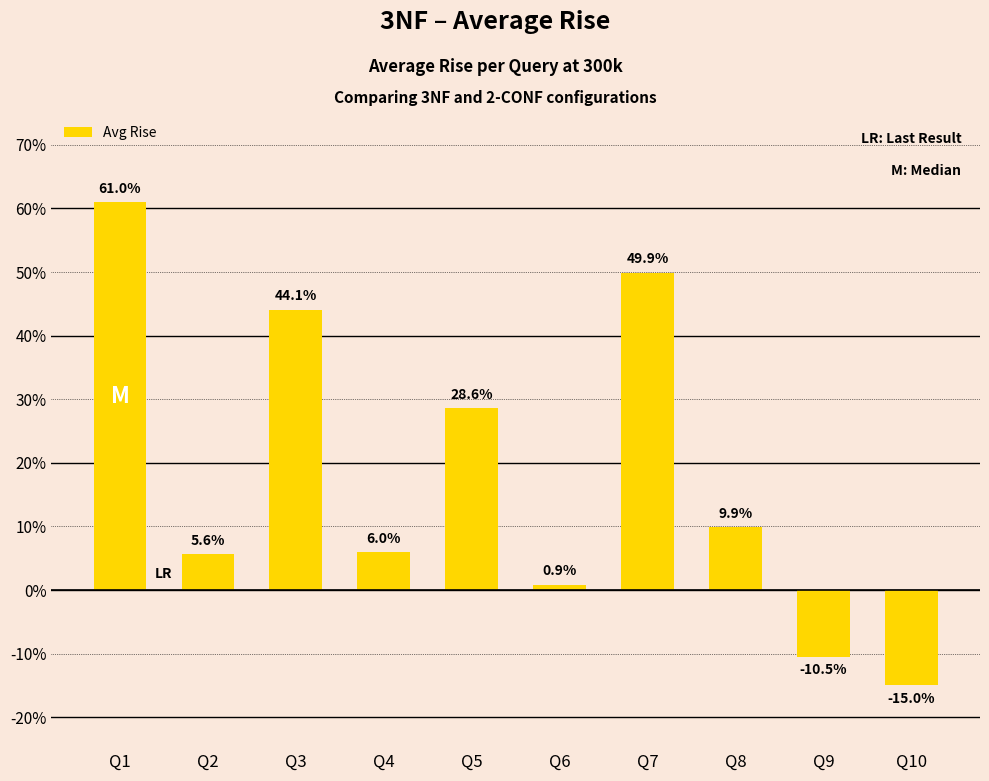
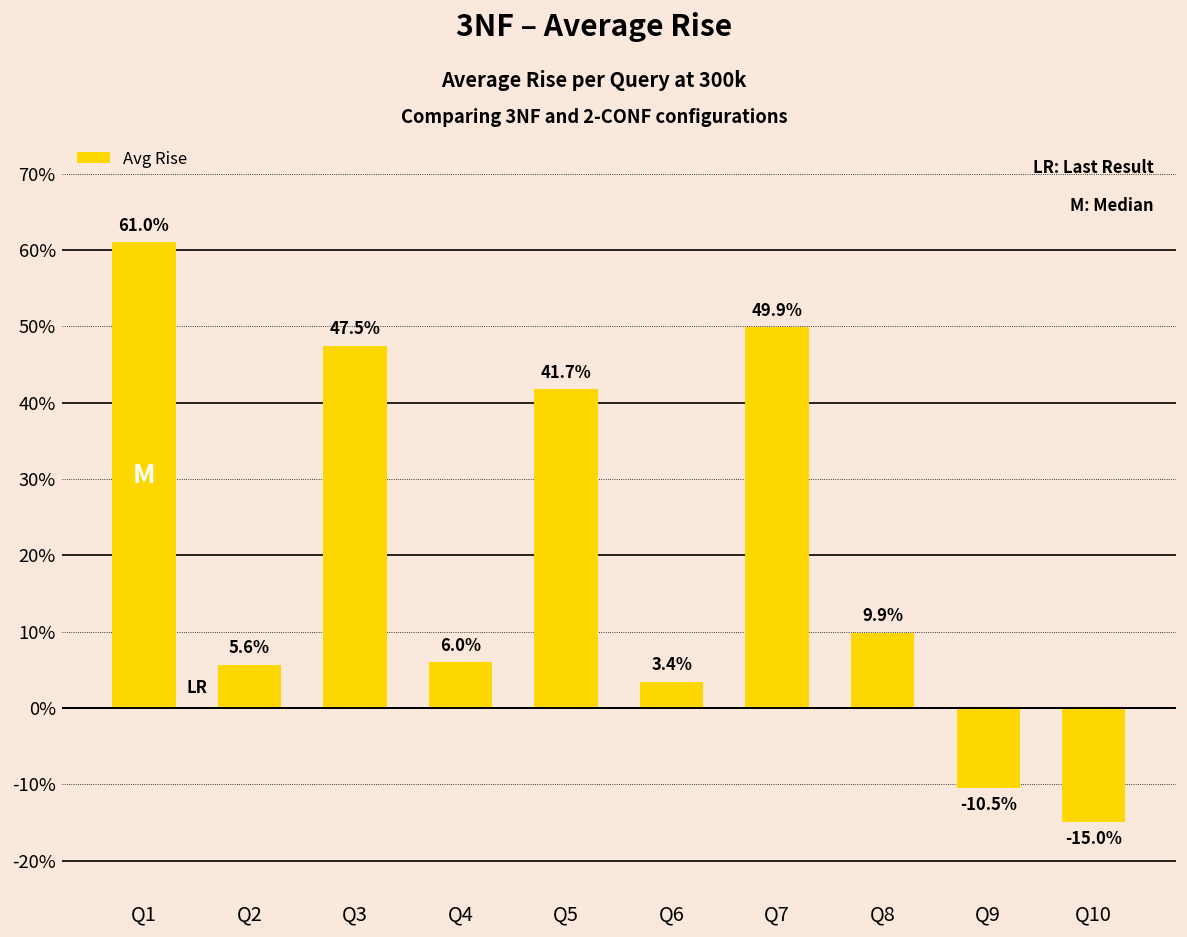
  {
    "Q1": "61.0%",
    "Q2": "5.6%",
-   "Q3": "44.1%",
+   "Q3": "47.5%",
    "Q4": "6.0%",
-   "Q5": "28.6%",
-   "Q6": "0.9%",
+   "Q5": "41.7%",
+   "Q6": "3.4%",
    "Q7": "49.9%",
    "Q8": "9.9%",
    "Q9": "-10.5%",
    "Q10": "-15.0%"
  }
